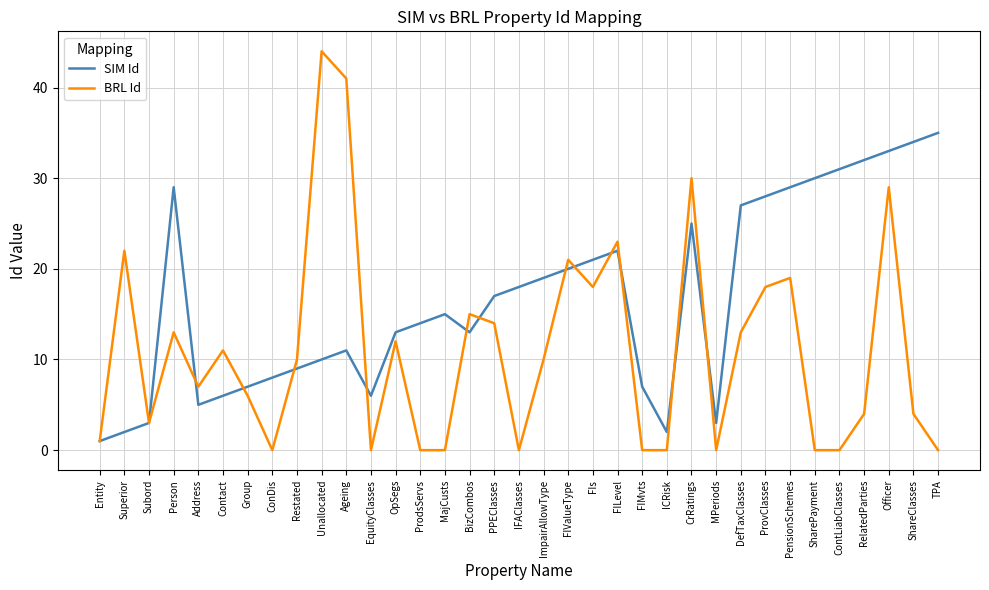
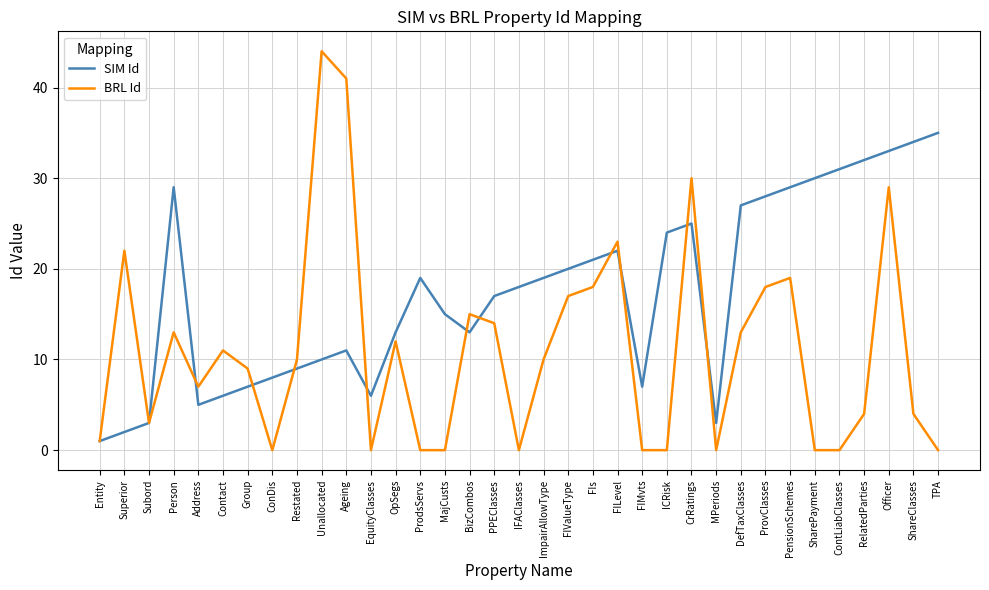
  {
    "SIM Id": {
      "Superior": 2,
      "Person": 29,
      "Address": 5,
      "Contact": 6,
      "Group": 7,
      "ConDis": 8,
      "Restated": 9,
      "Unallocated": 10,
      "Ageing": 11,
      "EquityClasses": 6,
      "OpSegs": 13,
-     "ProdsServs": 14,
+     "ProdsServs": 19,
      "MajCusts": 15,
      "BizCombos": 13,
      "PPEClasses": 17,
      "IFAClasses": 18,
      "ImpairAllowType": 19,
      "FIValueType": 20,
      "FIs": 21,
      "FILevel": 22,
      "FIMvts": 7,
-     "ICRisk": 2,
+     "ICRisk": 24,
      "CrRatings": 25,
      "MPeriods": 3,
      "DefTaxClasses": 27,
      "ProvClasses": 28,
      "PensionSchemes": 29,
      "SharePayment": 30,
      "ContLiabClasses": 31,
      "RelatedParties": 32,
      "Officer": 33,
      "ShareClasses": 34,
      "TPA": 35
    },
    "BRL Id": {
      "Superior": 22,
      "Person": 13,
      "Address": 7,
      "Contact": 11,
-     "Group": 6,
+     "Group": 9,
      "ConDis": 0,
      "Restated": 10,
      "Unallocated": 44,
      "Ageing": 41,
      "EquityClasses": 0,
      "OpSegs": 12,
      "ProdsServs": 0,
      "MajCusts": 0,
      "BizCombos": 15,
      "PPEClasses": 14,
      "IFAClasses": 0,
      "ImpairAllowType": 10,
-     "FIValueType": 21,
+     "FIValueType": 17,
      "FIs": 18,
      "FILevel": 23,
      "FIMvts": 0,
      "ICRisk": 0,
      "CrRatings": 30,
      "MPeriods": 0,
      "DefTaxClasses": 13,
      "ProvClasses": 18,
      "PensionSchemes": 19,
      "SharePayment": 0,
      "ContLiabClasses": 0,
      "RelatedParties": 4,
      "Officer": 29,
      "ShareClasses": 4,
      "TPA": 0
    }
  }
